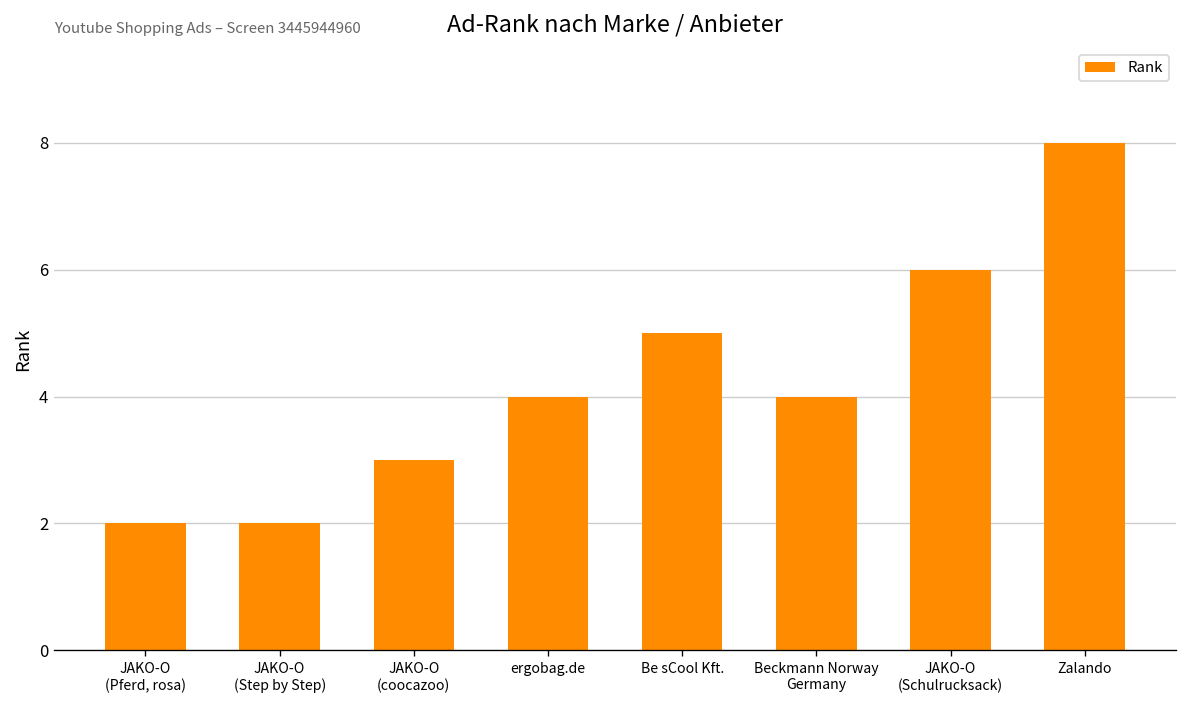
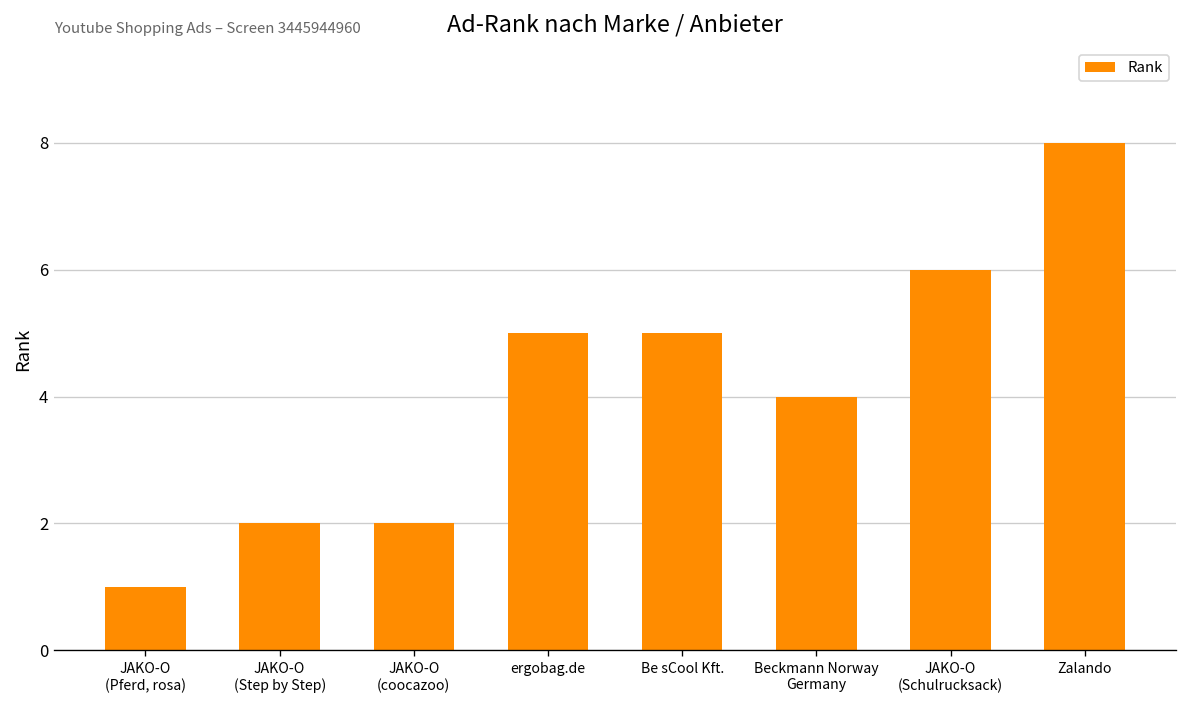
  {
-   "JAKO-O (Pferd, rosa)": 2,
+   "JAKO-O (Pferd, rosa)": 1,
    "JAKO-O (Step by Step)": 2,
-   "JAKO-O (coocazoo)": 3,
-   "ergobag.de": 4,
+   "JAKO-O (coocazoo)": 2,
+   "ergobag.de": 5,
    "Be sCool Kft.": 5,
    "Beckmann Norway Germany": 4,
    "JAKO-O (Schulrucksack)": 6,
    "Zalando": 8
  }
